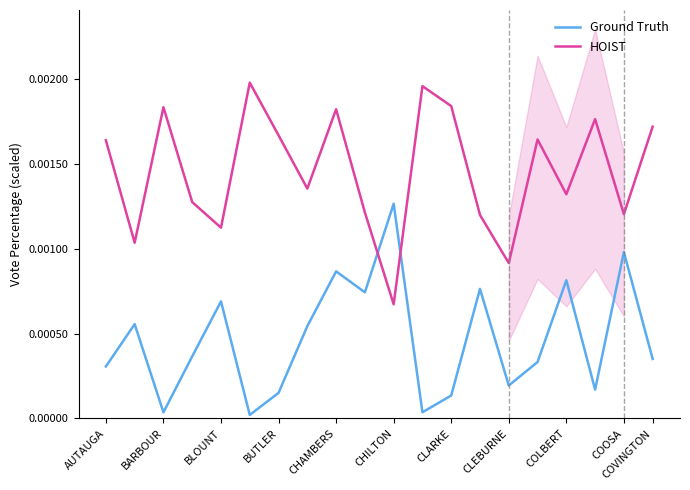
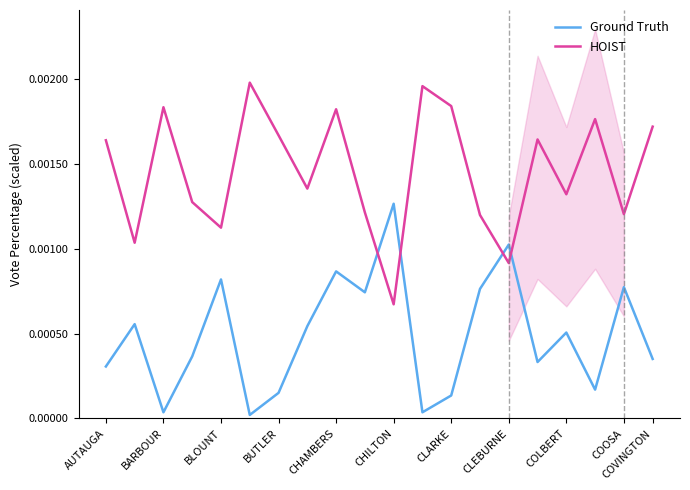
  {
    "Ground Truth": {
      "AUTAUGA": 0.00031,
      "BARBOUR": 0.00004,
-     "BLOUNT": 0.00069,
+     "BLOUNT": 0.00082,
      "BUTLER": 0.00015,
      "CHAMBERS": 0.00087,
      "CHILTON": 0.00126,
      "CLARKE": 0.00014,
-     "CLEBURNE": 0.00019,
-     "COLBERT": 0.00081,
-     "COOSA": 0.00098,
+     "CLEBURNE": 0.00102,
+     "COLBERT": 0.00051,
+     "COOSA": 0.00077,
      "COVINGTON": 0.00035
    }
  }
